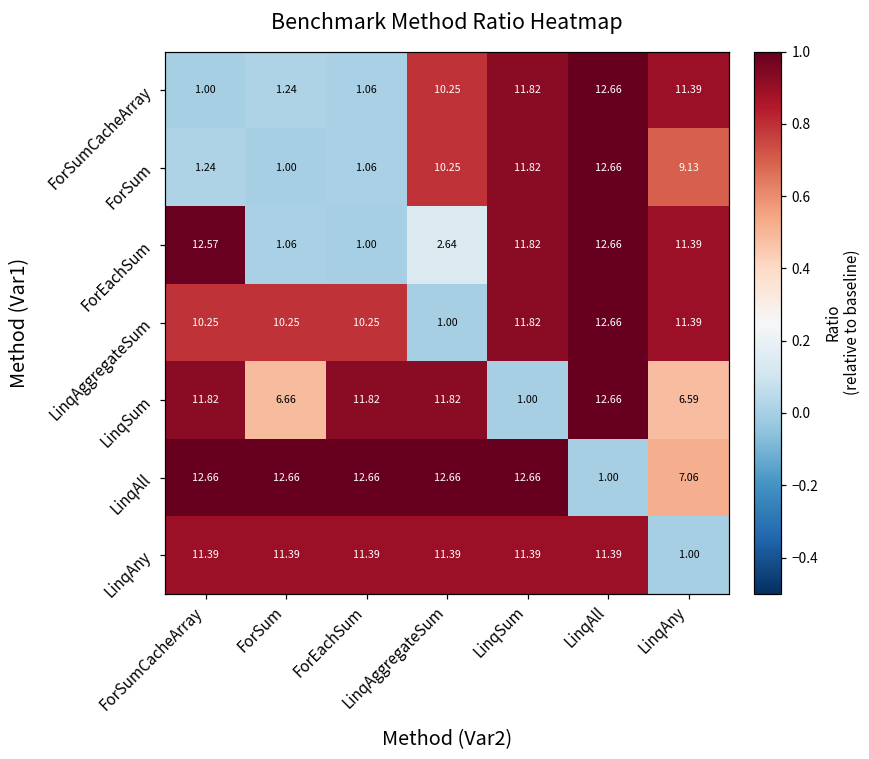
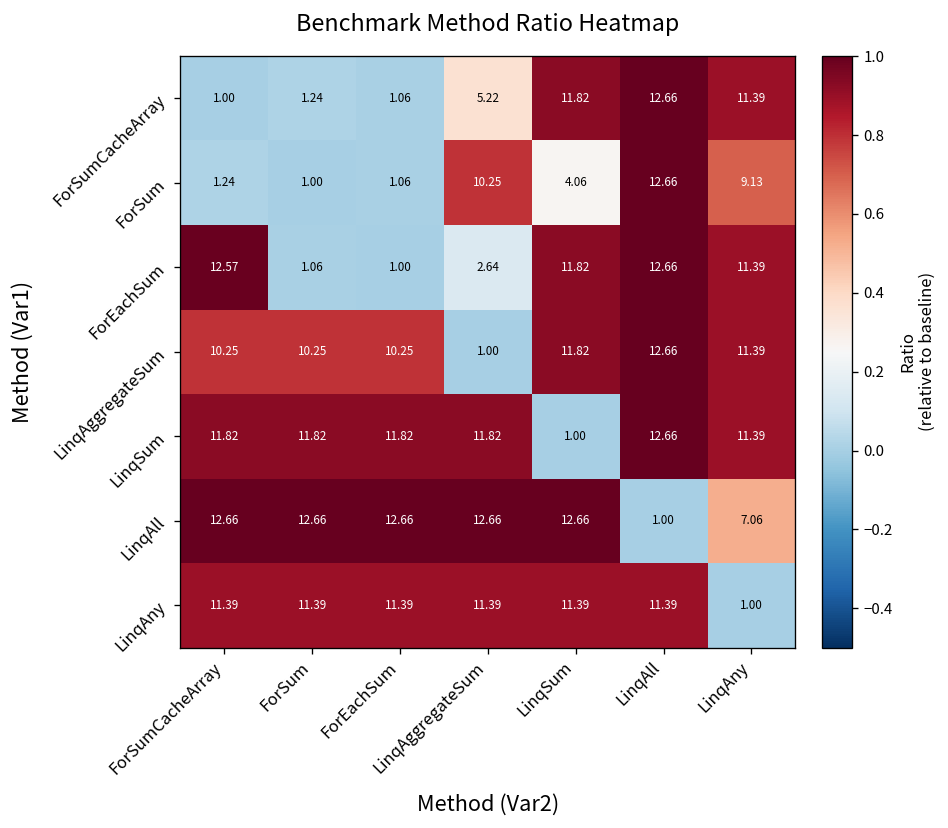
  {
    "ForSumCacheArray": {
      "ForSumCacheArray": 1.00,
      "ForSum": 1.24,
      "ForEachSum": 1.06,
-     "LinqAggregateSum": 10.25,
+     "LinqAggregateSum": 5.22,
      "LinqSum": 11.82,
      "LinqAll": 12.66,
      "LinqAny": 11.39
    },
    "ForSum": {
      "ForSumCacheArray": 1.24,
      "ForSum": 1.00,
      "ForEachSum": 1.06,
      "LinqAggregateSum": 10.25,
-     "LinqSum": 11.82,
+     "LinqSum": 4.06,
      "LinqAll": 12.66,
      "LinqAny": 9.13
    },
    "ForEachSum": {
      "ForSumCacheArray": 12.57,
      "ForSum": 1.06,
      "ForEachSum": 1.00,
      "LinqAggregateSum": 2.64,
      "LinqSum": 11.82,
      "LinqAll": 12.66,
      "LinqAny": 11.39
    },
    "LinqAggregateSum": {
      "ForSumCacheArray": 10.25,
      "ForSum": 10.25,
      "ForEachSum": 10.25,
      "LinqAggregateSum": 1.00,
      "LinqSum": 11.82,
      "LinqAll": 12.66,
      "LinqAny": 11.39
    },
    "LinqSum": {
      "ForSumCacheArray": 11.82,
-     "ForSum": 6.66,
+     "ForSum": 11.82,
      "ForEachSum": 11.82,
      "LinqAggregateSum": 11.82,
      "LinqSum": 1.00,
      "LinqAll": 12.66,
-     "LinqAny": 6.59
+     "LinqAny": 11.39
    },
    "LinqAll": {
      "ForSumCacheArray": 12.66,
      "ForSum": 12.66,
      "ForEachSum": 12.66,
      "LinqAggregateSum": 12.66,
      "LinqSum": 12.66,
      "LinqAll": 1.00,
      "LinqAny": 7.06
    },
    "LinqAny": {
      "ForSumCacheArray": 11.39,
      "ForSum": 11.39,
      "ForEachSum": 11.39,
      "LinqAggregateSum": 11.39,
      "LinqSum": 11.39,
      "LinqAll": 11.39,
      "LinqAny": 1.00
    }
  }
